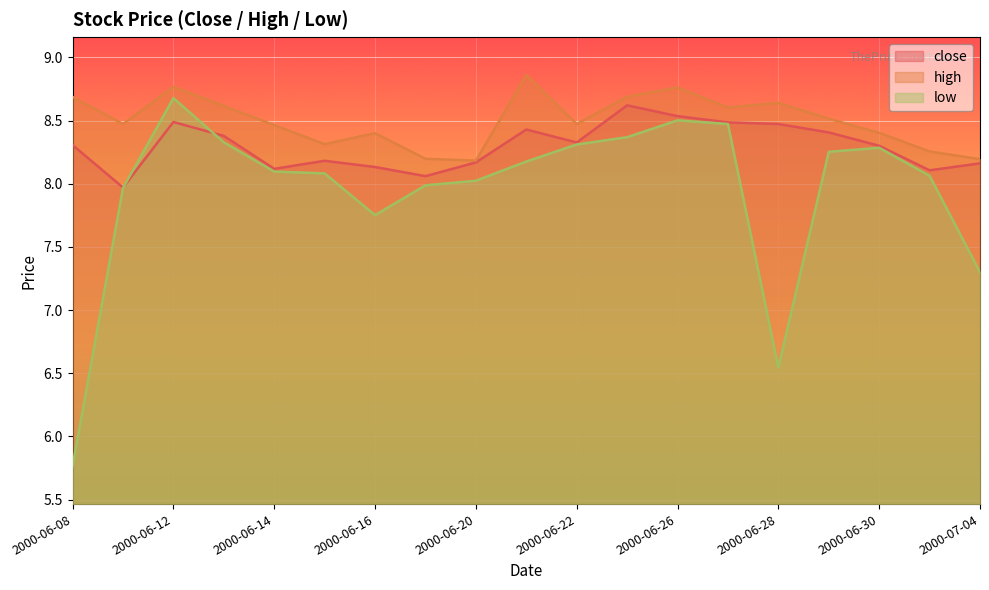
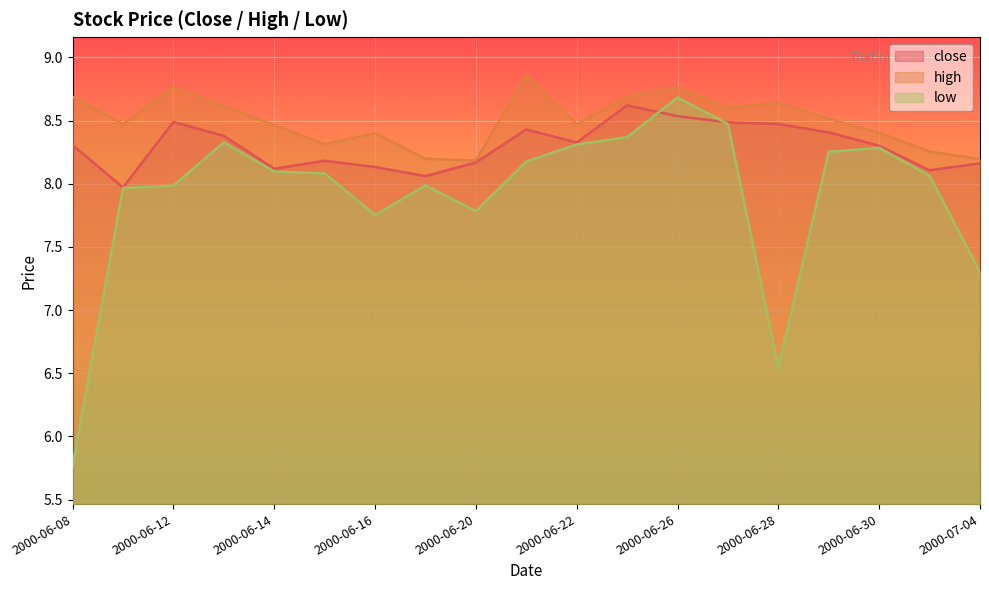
  {
    "low": {
      "2000-06-08": 5.76,
-     "2000-06-12": 8.68,
+     "2000-06-12": 7.98,
      "2000-06-14": 8.10,
      "2000-06-16": 7.75,
-     "2000-06-20": 8.02,
-     "2000-06-26": 8.50,
+     "2000-06-20": 7.78,
+     "2000-06-26": 8.68,
      "2000-06-28": 6.54,
      "2000-07-04": 7.30
    }
  }
